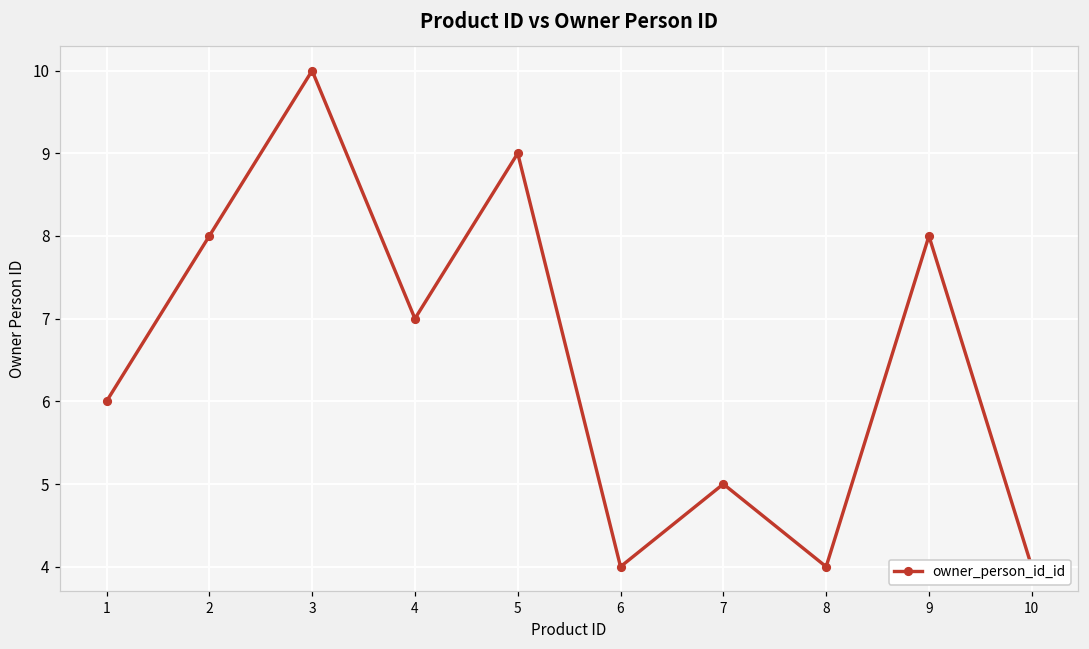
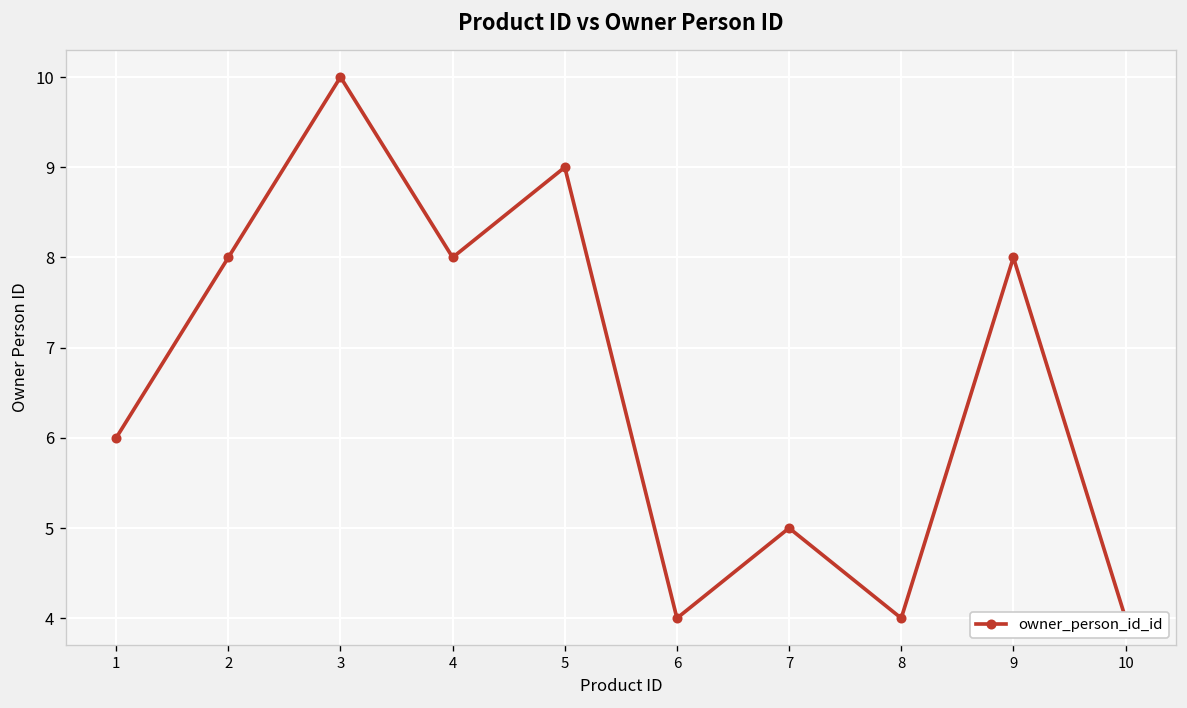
  {
    "1": 6,
    "2": 8,
    "3": 10,
-   "4": 7,
+   "4": 8,
    "5": 9,
    "6": 4,
    "7": 5,
    "8": 4,
    "9": 8
  }
